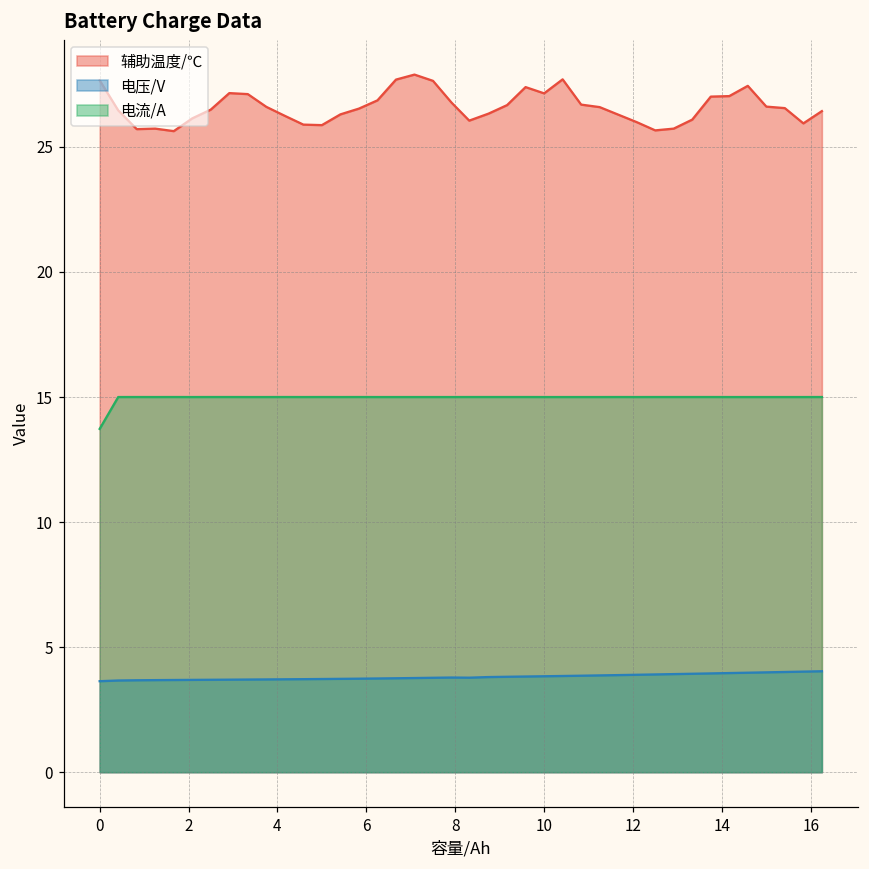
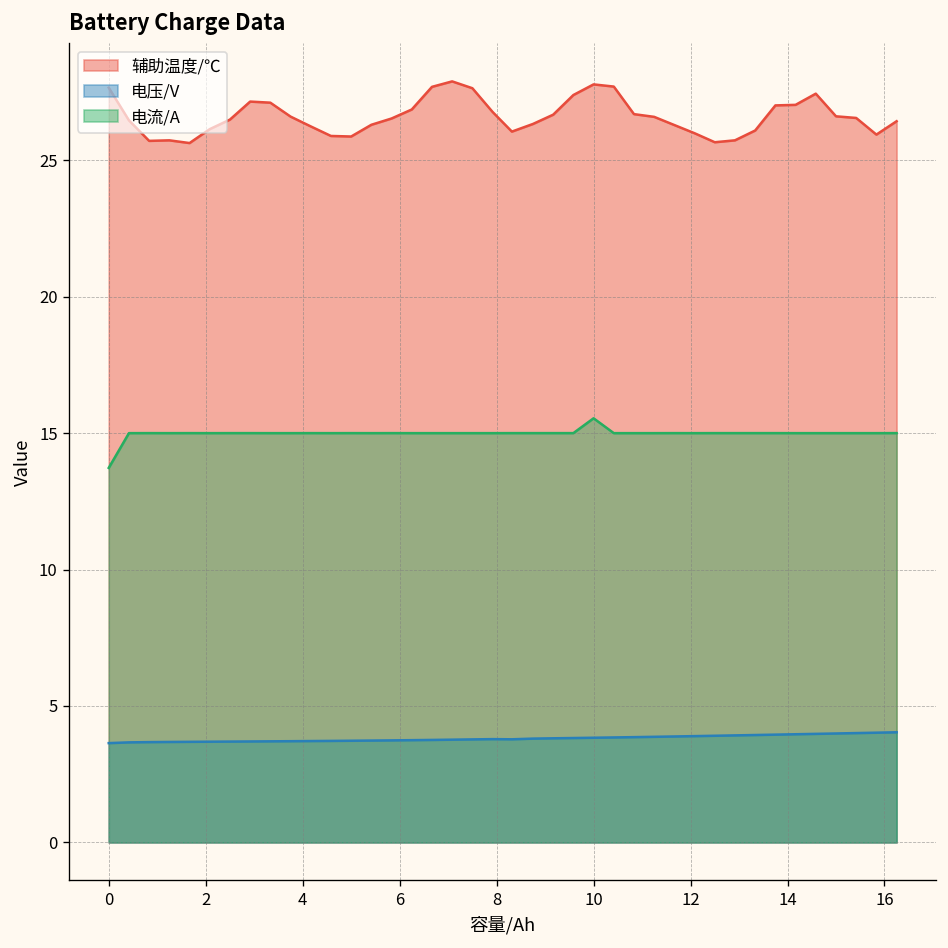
  {
    "辅助温度/℃": {
-     "10": 27.1
+     "10": 27.8
    },
    "电压/V": {
      "0": 3.6,
      "10": 3.8
    },
    "电流/A": {
      "0": 13.7,
-     "10": 15.0
+     "10": 15.5
    }
  }
